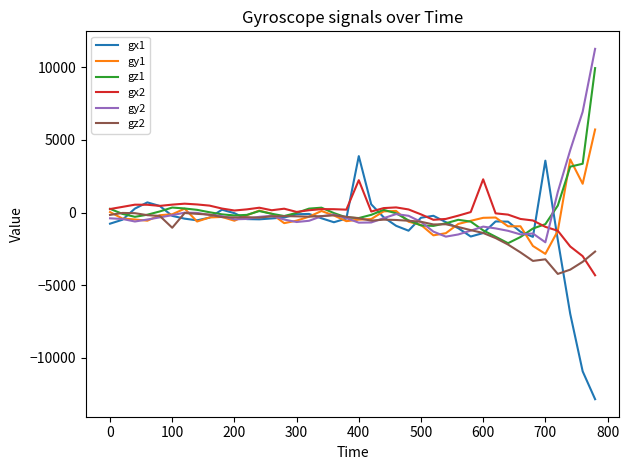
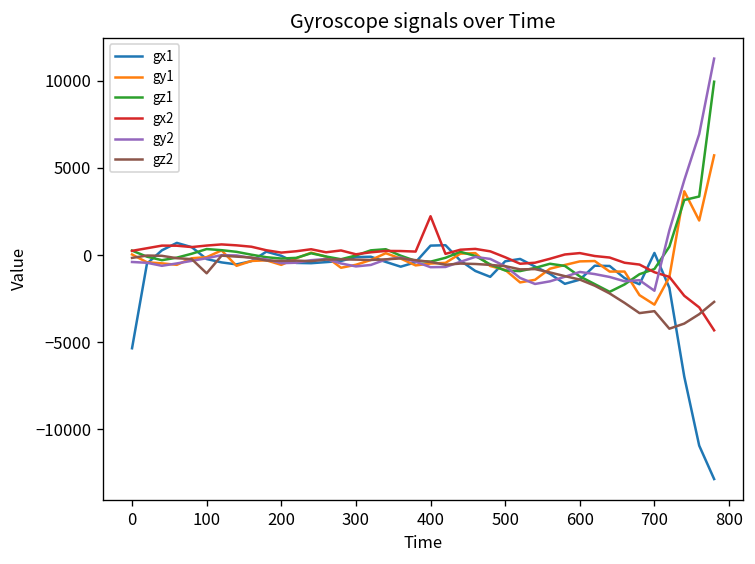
  {
    "gx1": {
-     "0": -800,
-     "400": 3900,
+     "0": -5300,
+     "400": 500,
      "500": -400,
-     "700": 3600
+     "700": 100
    },
    "gy1": {
      "0": 0,
      "600": -400,
      "700": -2800
    },
    "gz1": {
      "100": 300,
      "600": -1200,
      "700": -800
    },
    "gx2": {
      "100": 500,
      "200": 100,
      "400": 2200,
      "500": -100,
-     "600": 2300,
+     "600": 100,
      "700": -1000
    },
    "gy2": {
      "0": -400,
      "400": -700,
      "600": -1000,
      "700": -2000
    },
    "gz2": {
      "0": -200,
      "100": -1000,
      "700": -3200
    }
  }
